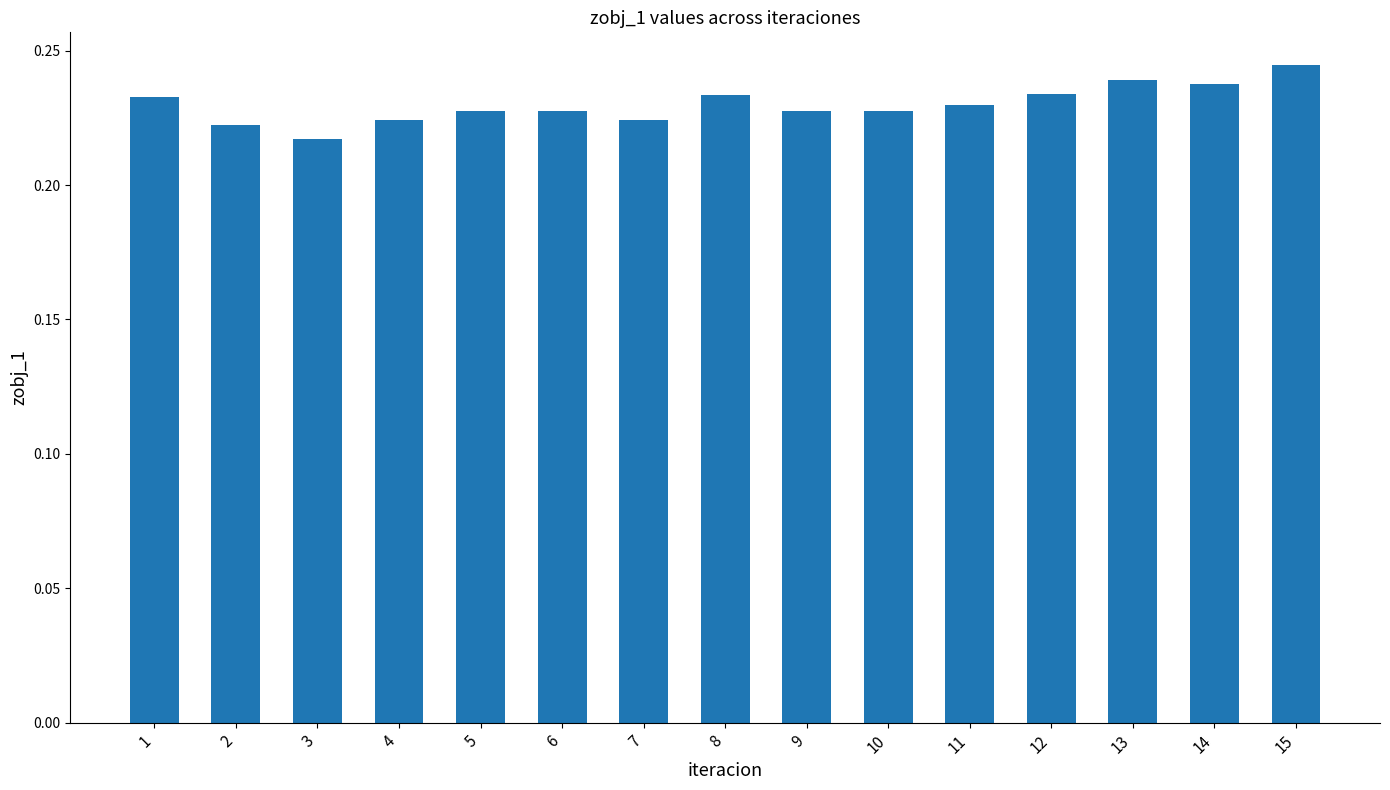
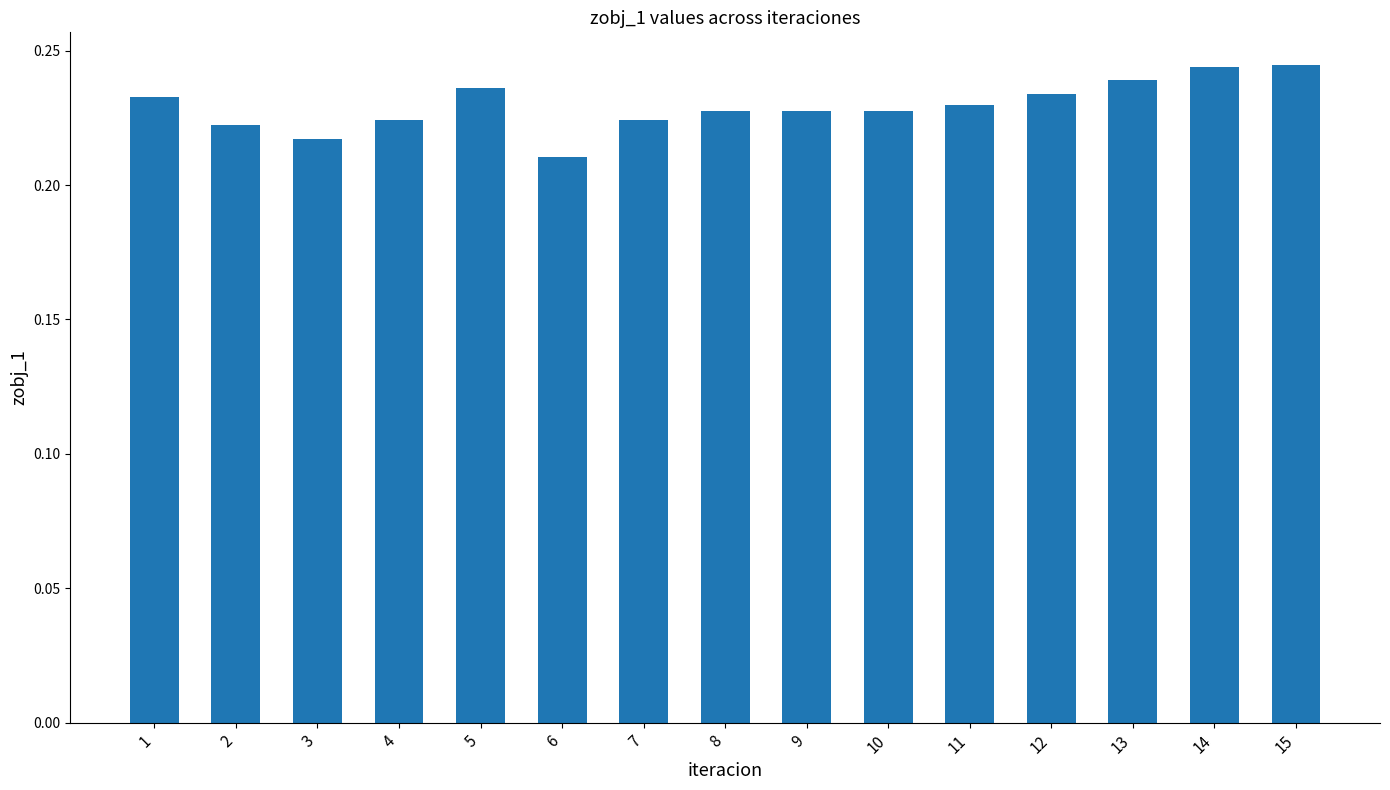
  {
    "1": 0.233,
    "2": 0.222,
    "3": 0.217,
    "4": 0.224,
-   "5": 0.227,
-   "6": 0.227,
+   "5": 0.236,
+   "6": 0.210,
    "7": 0.224,
-   "8": 0.234,
+   "8": 0.227,
    "9": 0.227,
    "10": 0.227,
    "11": 0.230,
    "12": 0.234,
    "13": 0.239,
-   "14": 0.238,
+   "14": 0.244,
    "15": 0.245
  }
